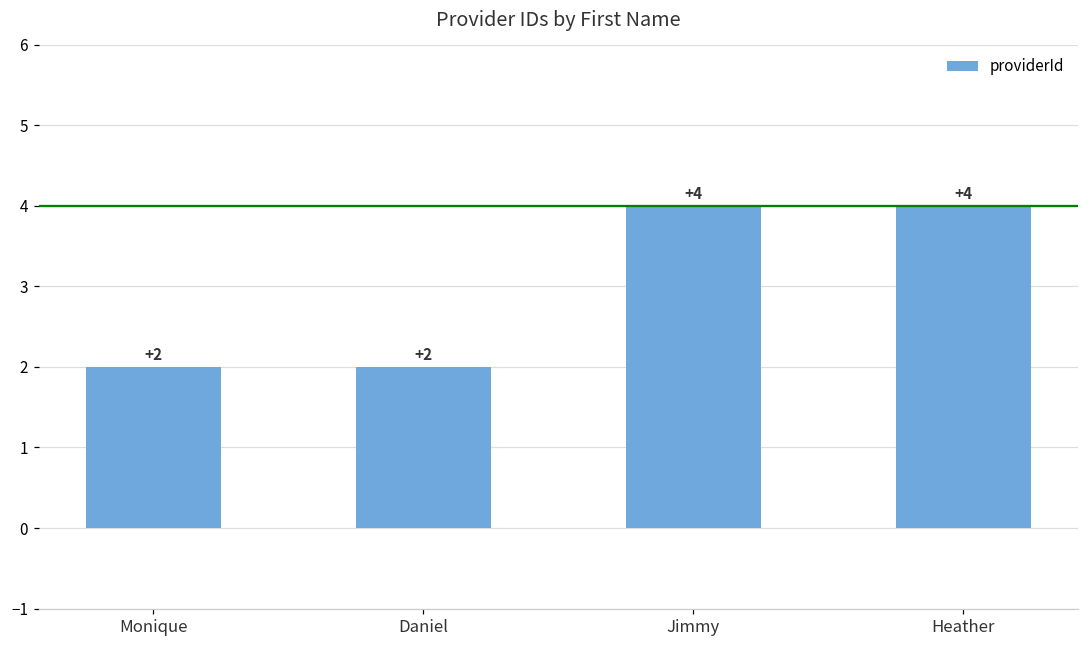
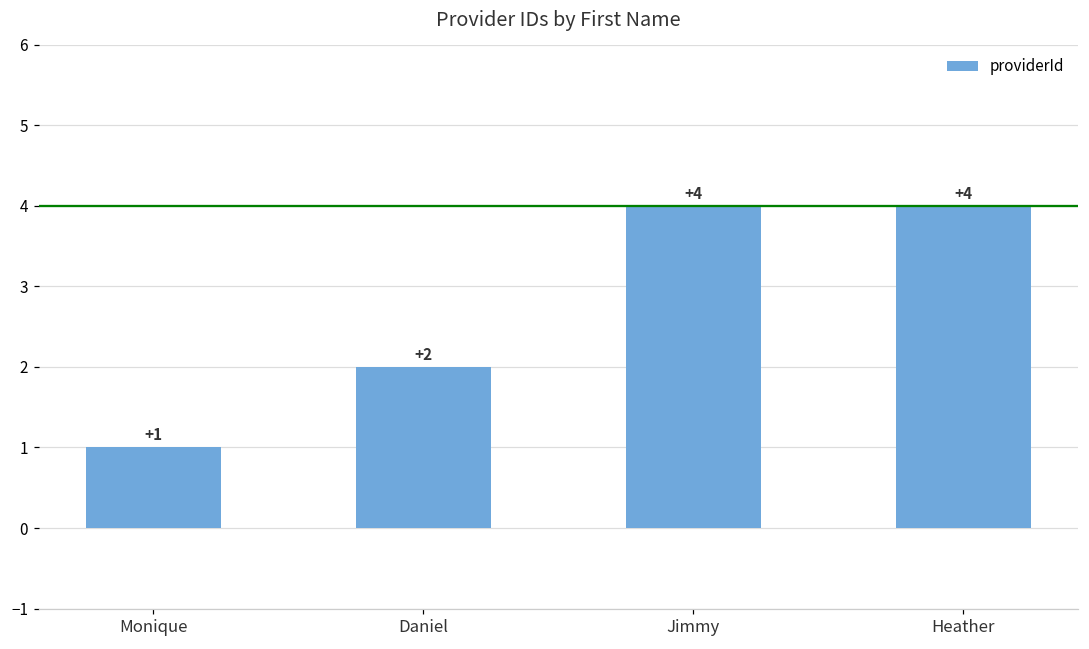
  {
-   "Monique": "+2",
+   "Monique": "+1",
    "Daniel": "+2",
    "Jimmy": "+4",
    "Heather": "+4"
  }
